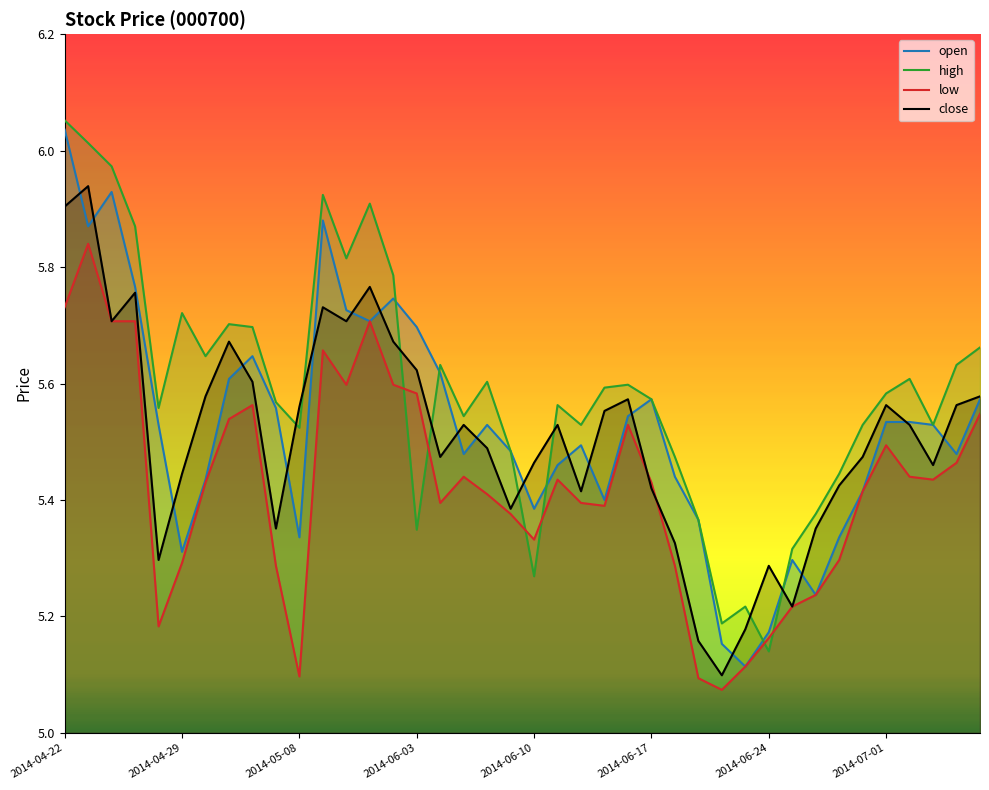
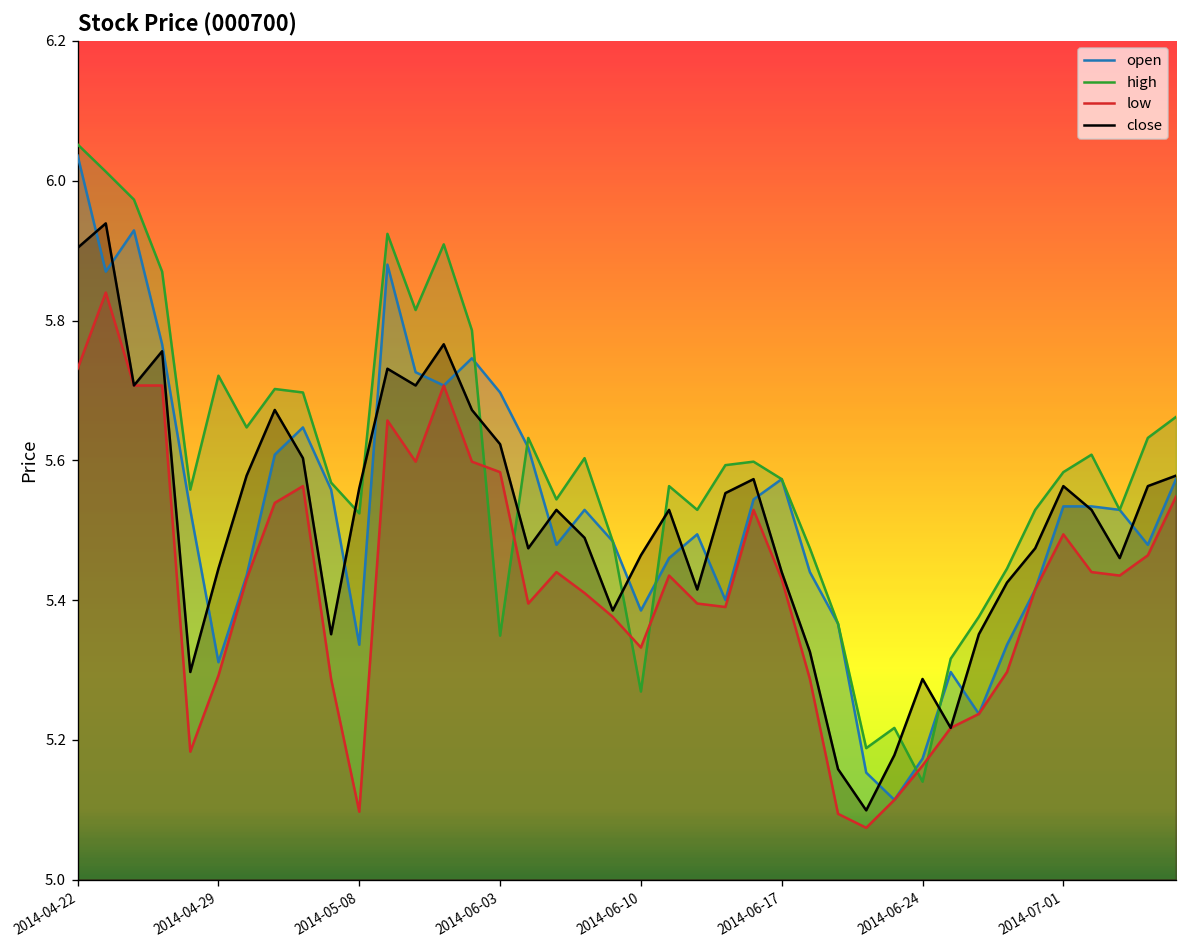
  {
    "open": {
      "2014-04-22": 6.04,
      "2014-04-29": 5.31,
      "2014-05-08": 5.34,
      "2014-06-03": 5.70,
      "2014-06-10": 5.39,
      "2014-06-24": 5.17,
      "2014-07-01": 5.53
    },
    "high": {
      "2014-04-22": 6.05,
      "2014-04-29": 5.72,
      "2014-05-08": 5.52,
      "2014-06-03": 5.35,
      "2014-06-10": 5.27,
      "2014-06-24": 5.14,
      "2014-07-01": 5.58
    },
    "low": {
      "2014-04-22": 5.73,
      "2014-04-29": 5.29,
      "2014-05-08": 5.10,
      "2014-06-03": 5.58,
      "2014-06-10": 5.33,
      "2014-06-17": 5.43,
      "2014-06-24": 5.16,
      "2014-07-01": 5.49
    },
    "close": {
      "2014-04-22": 5.90,
      "2014-04-29": 5.45,
      "2014-05-08": 5.56,
      "2014-06-03": 5.62,
      "2014-06-10": 5.46,
-     "2014-06-17": 5.42,
+     "2014-06-17": 5.44,
      "2014-06-24": 5.29,
      "2014-07-01": 5.56
    }
  }
